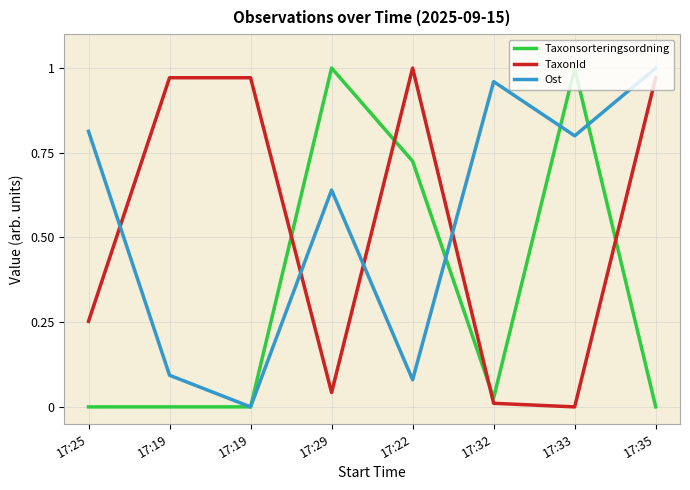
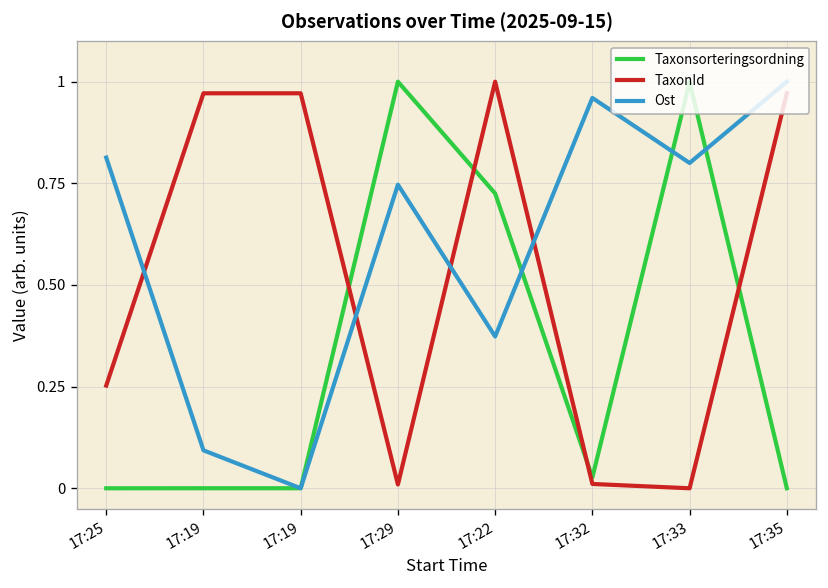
  {
    "Taxonsorteringsordning": {
      "17:25": 0.00,
      "17:29": 1.00,
      "17:22": 0.73,
      "17:32": 0.03,
      "17:35": 0.00
    },
    "TaxonId": {
      "17:25": 0.25,
-     "17:29": 0.04,
+     "17:29": 0.01,
      "17:22": 1.00,
      "17:32": 0.01,
      "17:33": 0.00
    },
    "Ost": {
      "17:25": 0.81,
-     "17:29": 0.64,
-     "17:22": 0.08,
+     "17:29": 0.75,
+     "17:22": 0.37,
      "17:32": 0.96,
      "17:33": 0.80
    }
  }
